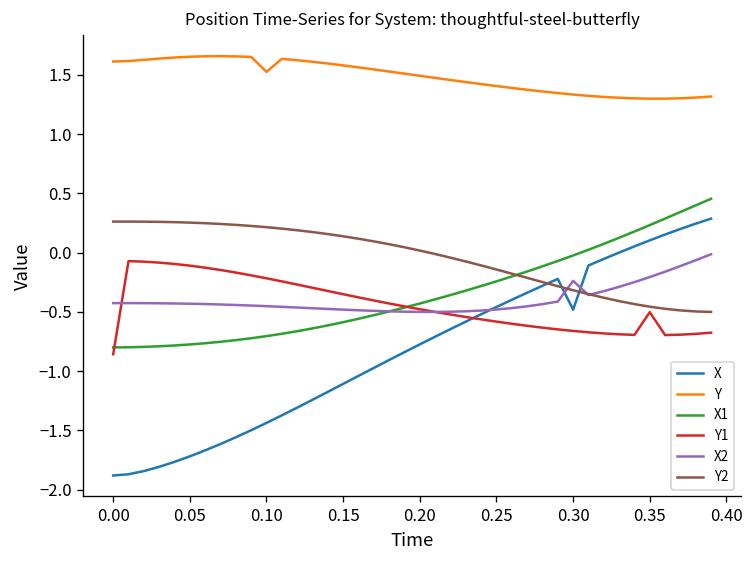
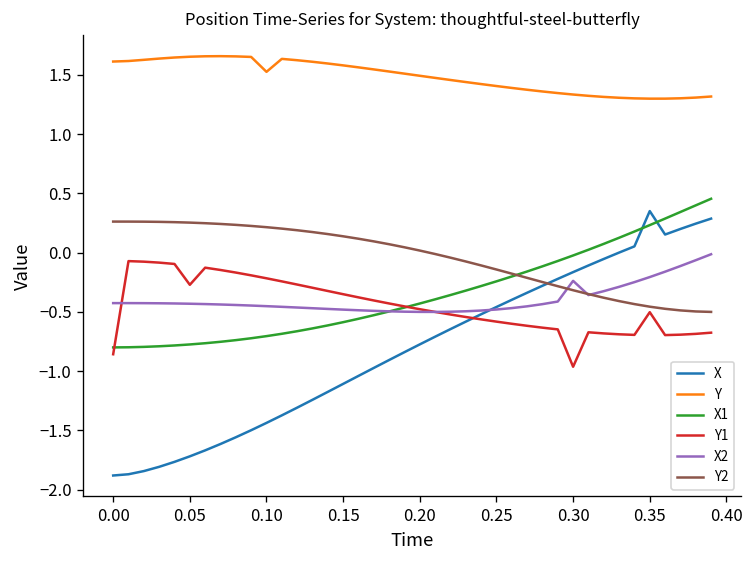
  {
    "X": {
      "0.00": -1.9,
      "0.05": -1.7,
      "0.10": -1.4,
      "0.15": -1.1,
      "0.20": -0.8,
-     "0.30": -0.5,
-     "0.35": 0.1
+     "0.30": -0.2,
+     "0.35": 0.4
    },
    "Y": {
      "0.00": 1.6,
      "0.05": 1.7,
      "0.10": 1.5,
      "0.15": 1.6,
      "0.20": 1.5,
      "0.25": 1.4,
      "0.30": 1.3,
      "0.35": 1.3
    },
    "X1": {
      "0.00": -0.8,
      "0.05": -0.8,
      "0.10": -0.7,
      "0.15": -0.6,
      "0.20": -0.4,
      "0.25": -0.2,
      "0.30": 0.0,
      "0.35": 0.2
    },
    "Y1": {
      "0.00": -0.9,
-     "0.05": -0.1,
+     "0.05": -0.3,
      "0.10": -0.2,
      "0.15": -0.4,
      "0.25": -0.6,
-     "0.30": -0.7,
+     "0.30": -1.0,
      "0.35": -0.5
    },
    "X2": {
      "0.00": -0.4,
      "0.05": -0.4,
      "0.10": -0.5,
      "0.15": -0.5,
      "0.30": -0.2,
      "0.35": -0.2
    },
    "Y2": {
      "0.00": 0.3,
      "0.05": 0.3,
      "0.10": 0.2,
      "0.15": 0.1,
      "0.20": 0.0,
      "0.25": -0.1,
      "0.30": -0.3,
      "0.35": -0.5
    }
  }
